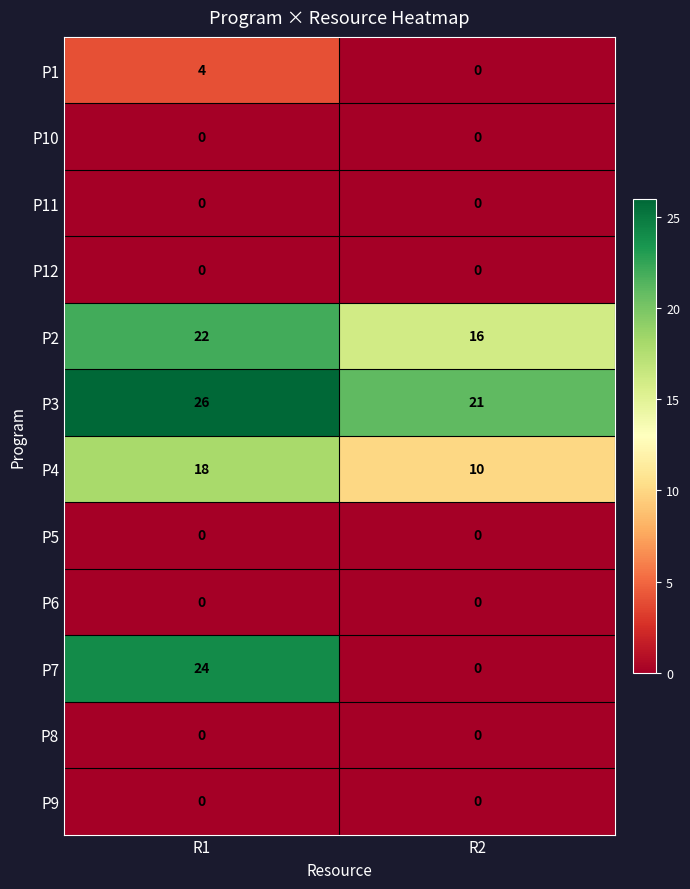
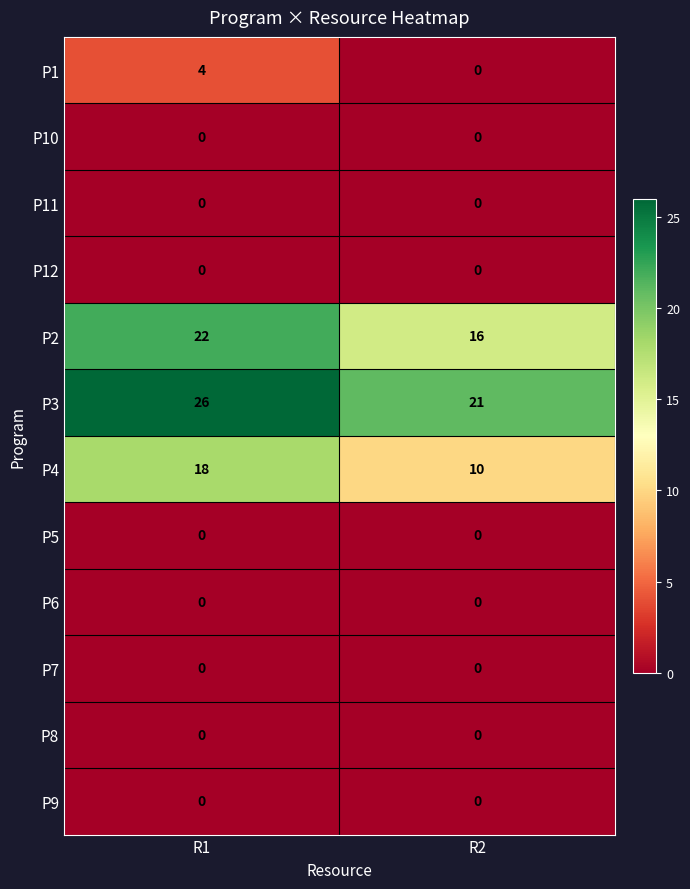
  {
    "P1": {
      "R1": 4,
      "R2": 0
    },
    "P10": {
      "R1": 0,
      "R2": 0
    },
    "P11": {
      "R1": 0,
      "R2": 0
    },
    "P12": {
      "R1": 0,
      "R2": 0
    },
    "P2": {
      "R1": 22,
      "R2": 16
    },
    "P3": {
      "R1": 26,
      "R2": 21
    },
    "P4": {
      "R1": 18,
      "R2": 10
    },
    "P5": {
      "R1": 0,
      "R2": 0
    },
    "P6": {
      "R1": 0,
      "R2": 0
    },
    "P7": {
-     "R1": 24,
+     "R1": 0,
      "R2": 0
    },
    "P8": {
      "R1": 0,
      "R2": 0
    },
    "P9": {
      "R1": 0,
      "R2": 0
    }
  }
